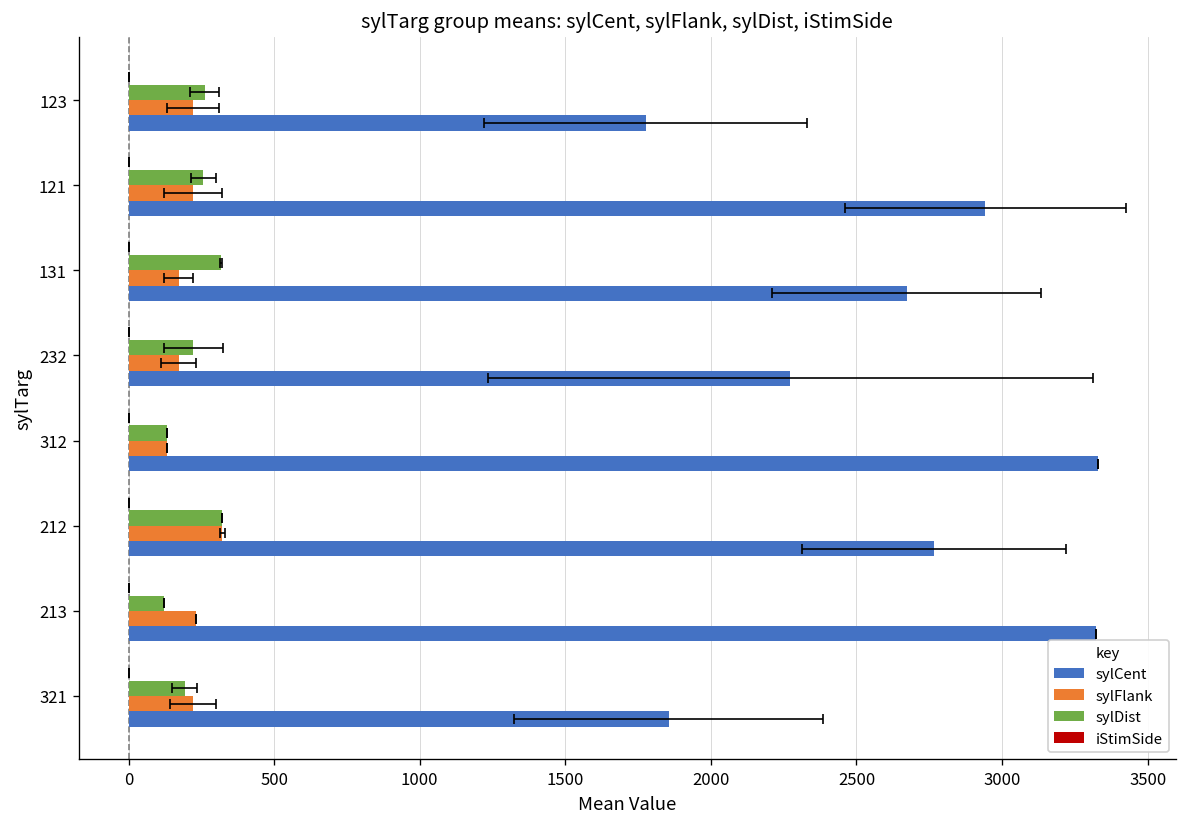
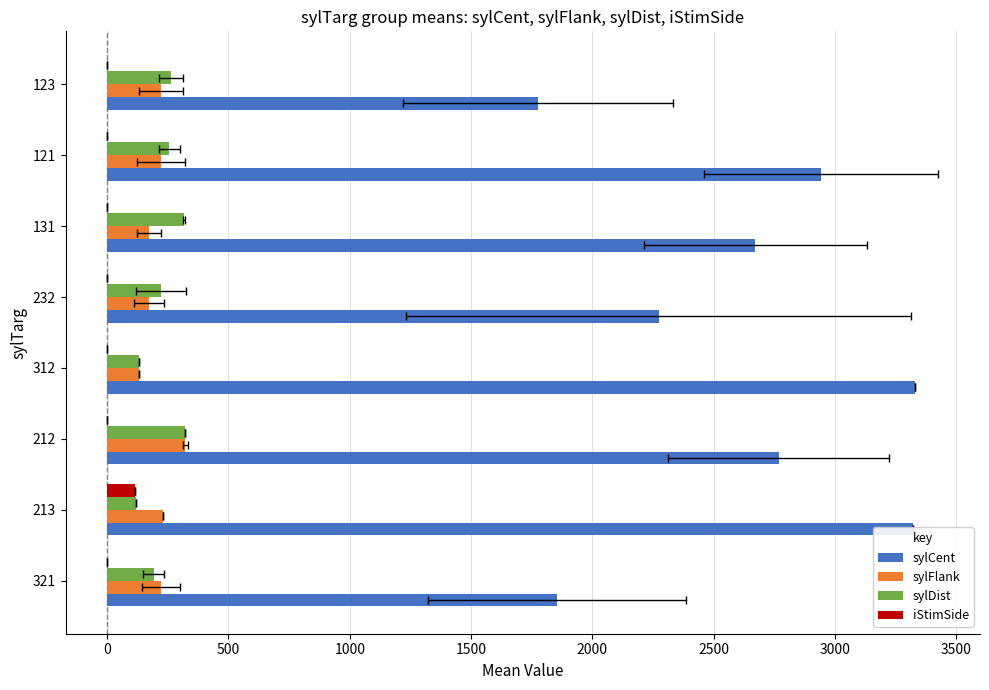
  {
    "sylFlank": {
      "123": 220,
      "121": 220,
      "131": 170,
      "232": 170,
      "312": 130,
      "212": 320,
      "213": 230,
      "321": 220
    },
    "sylDist": {
      "123": 260,
      "121": 260,
      "131": 320,
      "232": 220,
      "312": 130,
      "212": 320,
      "213": 120,
      "321": 190
    },
    "iStimSide": {
      "312": 0,
-     "213": 0
+     "213": 120
    }
  }
